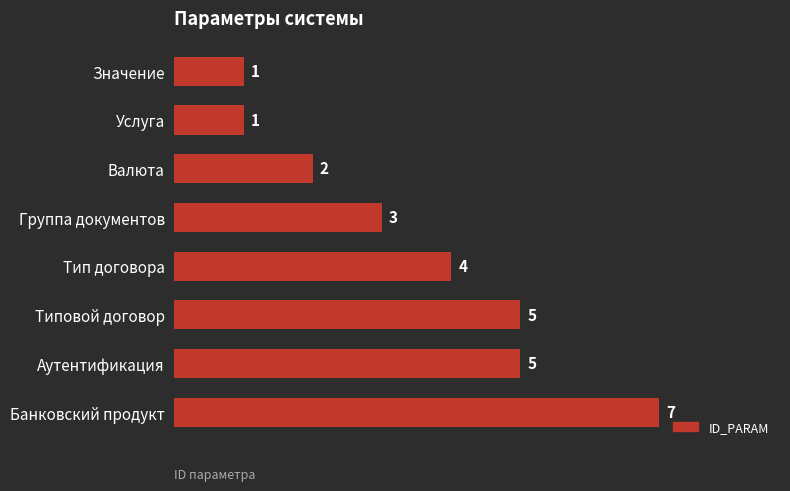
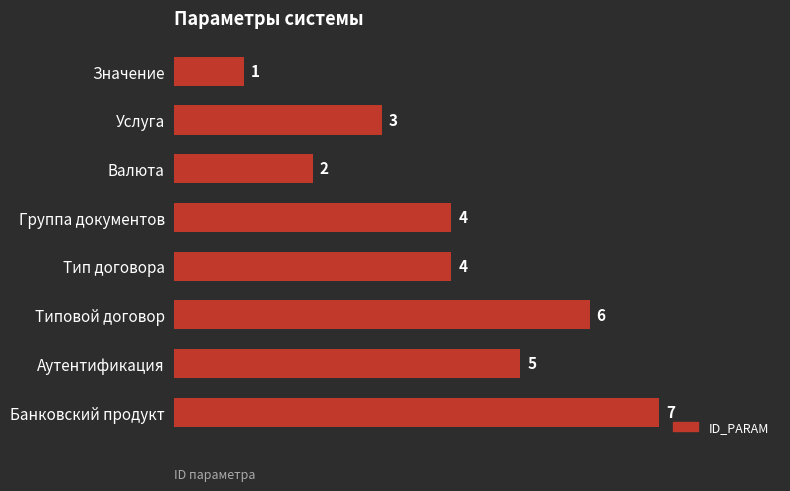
  {
    "Значение": 1,
-   "Услуга": 1,
+   "Услуга": 3,
    "Валюта": 2,
-   "Группа документов": 3,
+   "Группа документов": 4,
    "Тип договора": 4,
-   "Типовой договор": 5,
+   "Типовой договор": 6,
    "Аутентификация": 5,
    "Банковский продукт": 7
  }
